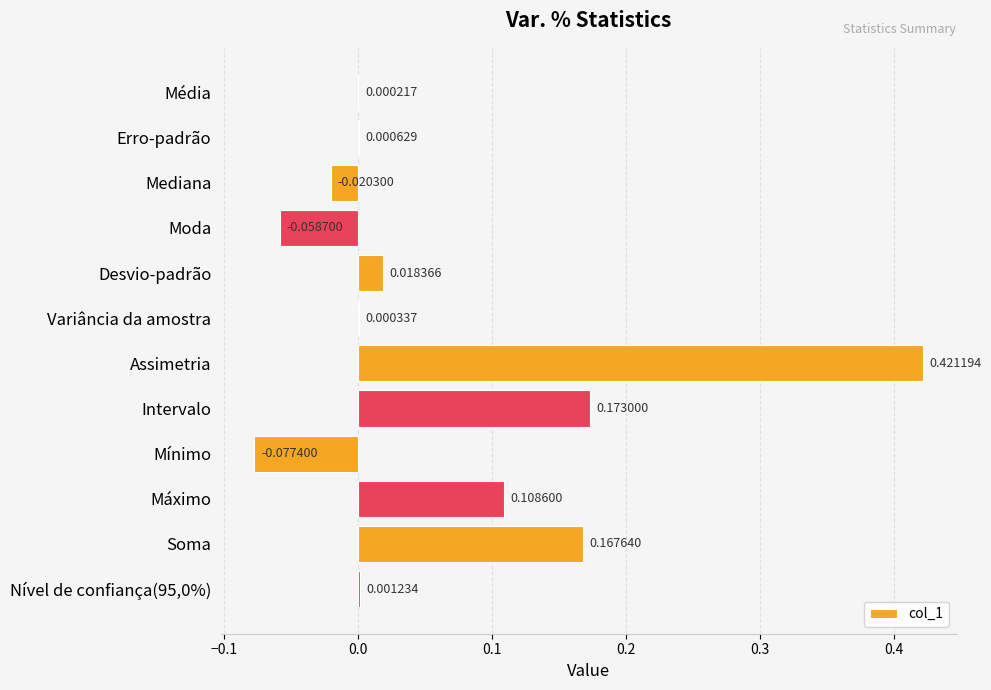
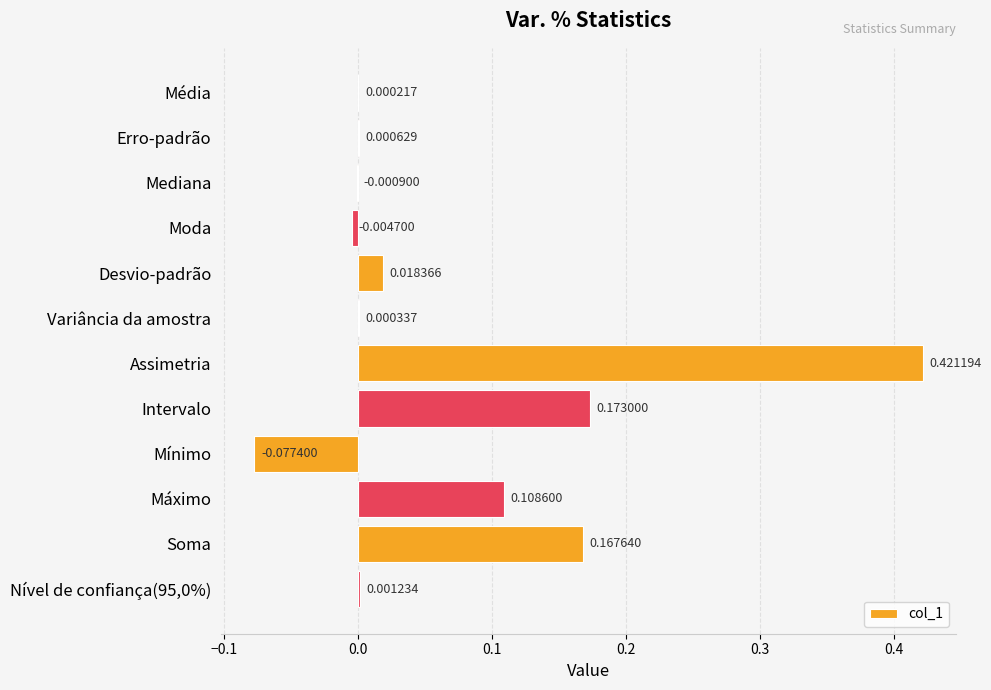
  {
    "Média": 0.000217,
    "Erro-padrão": 0.000629,
-   "Mediana": -0.020300,
-   "Moda": -0.058700,
+   "Mediana": -0.000900,
+   "Moda": -0.004700,
    "Desvio-padrão": 0.018366,
    "Variância da amostra": 0.000337,
    "Assimetria": 0.421194,
    "Intervalo": 0.173000,
    "Mínimo": -0.077400,
    "Máximo": 0.108600,
    "Soma": 0.167640,
    "Nível de confiança(95,0%)": 0.001234
  }
